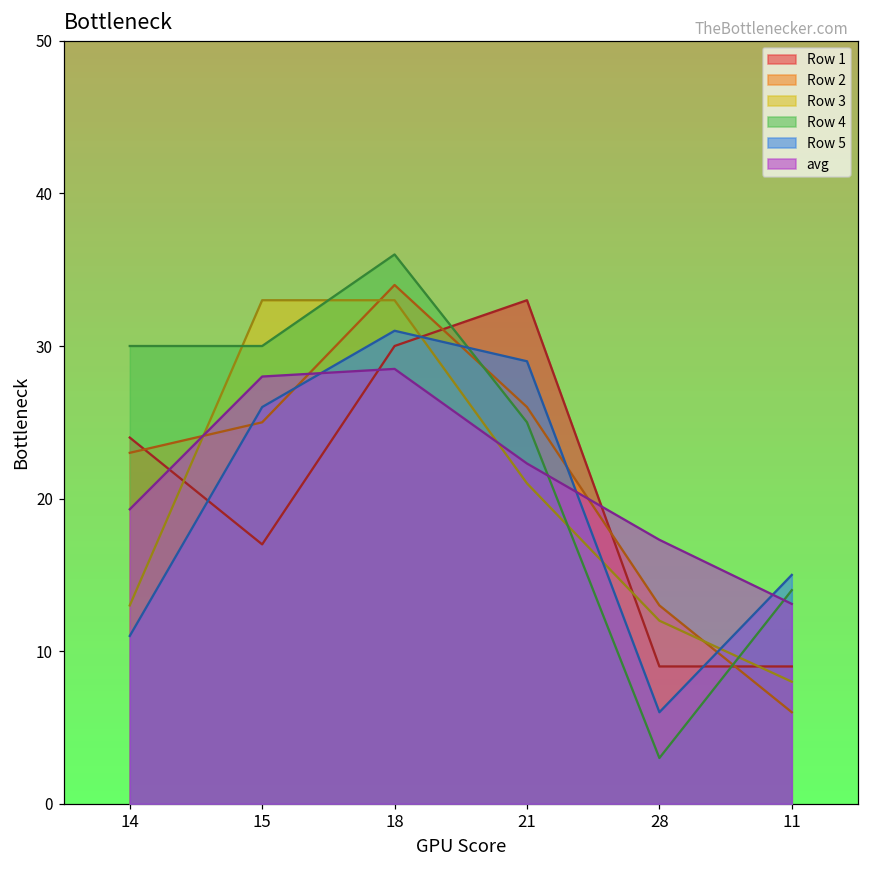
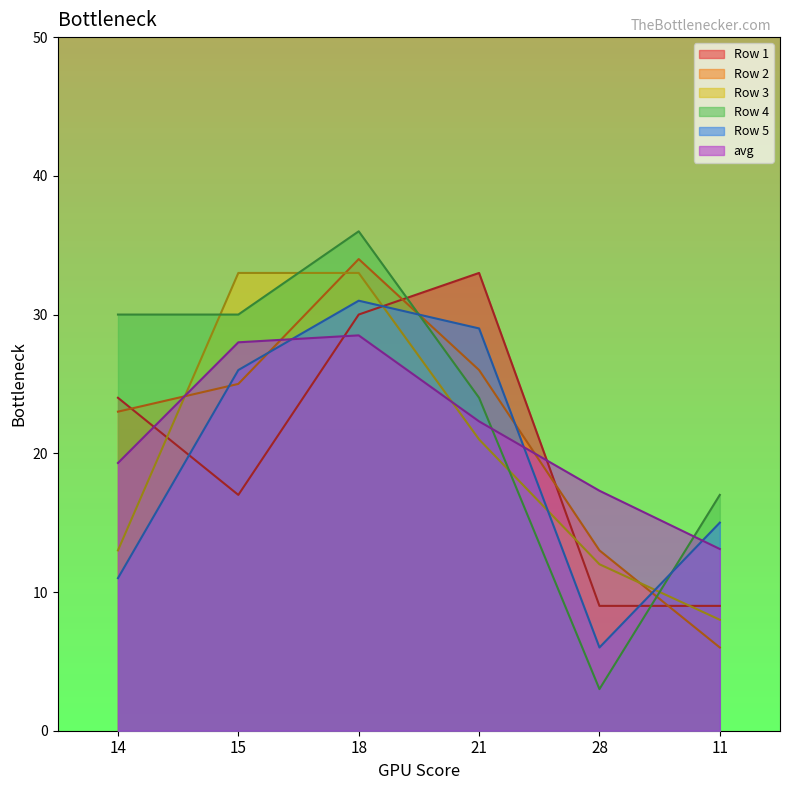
  {
    "Row 1": {
      "14": 24,
      "15": 17,
      "18": 30,
      "21": 33,
      "28": 9,
      "11": 9
    },
    "Row 4": {
      "14": 30,
      "15": 30,
      "18": 36,
-     "21": 25,
+     "21": 24,
      "28": 3,
-     "11": 14
+     "11": 17
    },
    "Row 5": {
      "14": 11,
      "15": 26,
      "18": 31,
      "21": 29,
      "28": 6,
      "11": 15
    },
    "avg": {
      "14": 19.3,
      "15": 28,
      "18": 28.5,
      "21": 22.3,
      "28": 17.3,
      "11": 13
    }
  }
